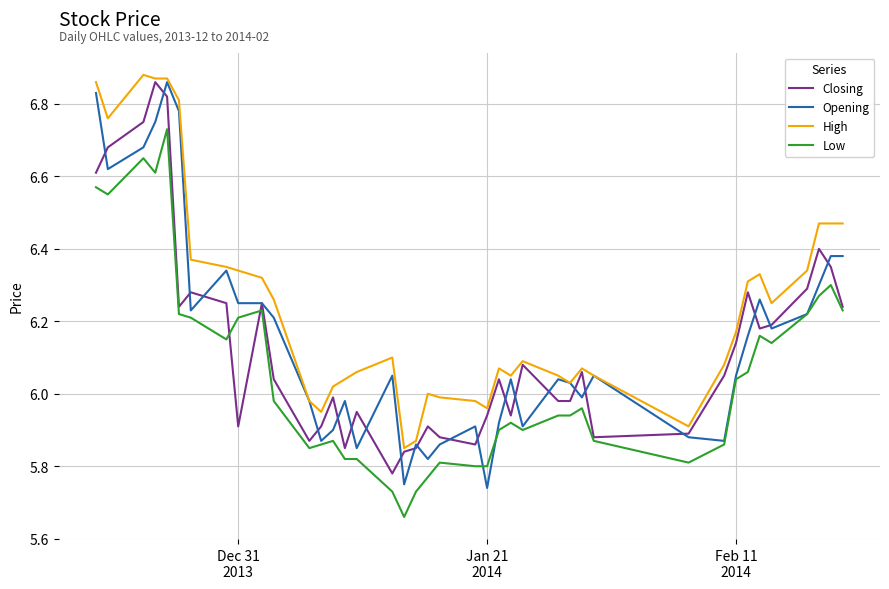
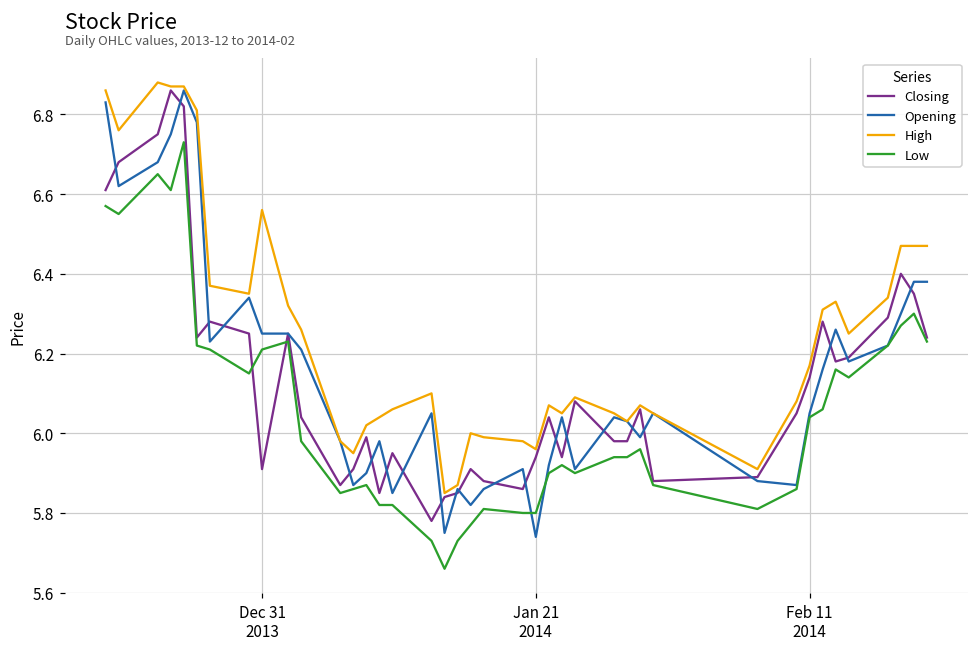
  {
    "Closing": {
      "Dec 31 2013": 5.91,
      "Jan 21 2014": 5.94,
      "Feb 11 2014": 6.14
    },
    "Opening": {
      "Dec 31 2013": 6.25,
      "Jan 21 2014": 5.74,
      "Feb 11 2014": 6.05
    },
    "High": {
-     "Dec 31 2013": 6.34,
+     "Dec 31 2013": 6.56,
      "Jan 21 2014": 5.96,
      "Feb 11 2014": 6.17
    },
    "Low": {
      "Dec 31 2013": 6.21,
      "Jan 21 2014": 5.80,
      "Feb 11 2014": 6.04
    }
  }
